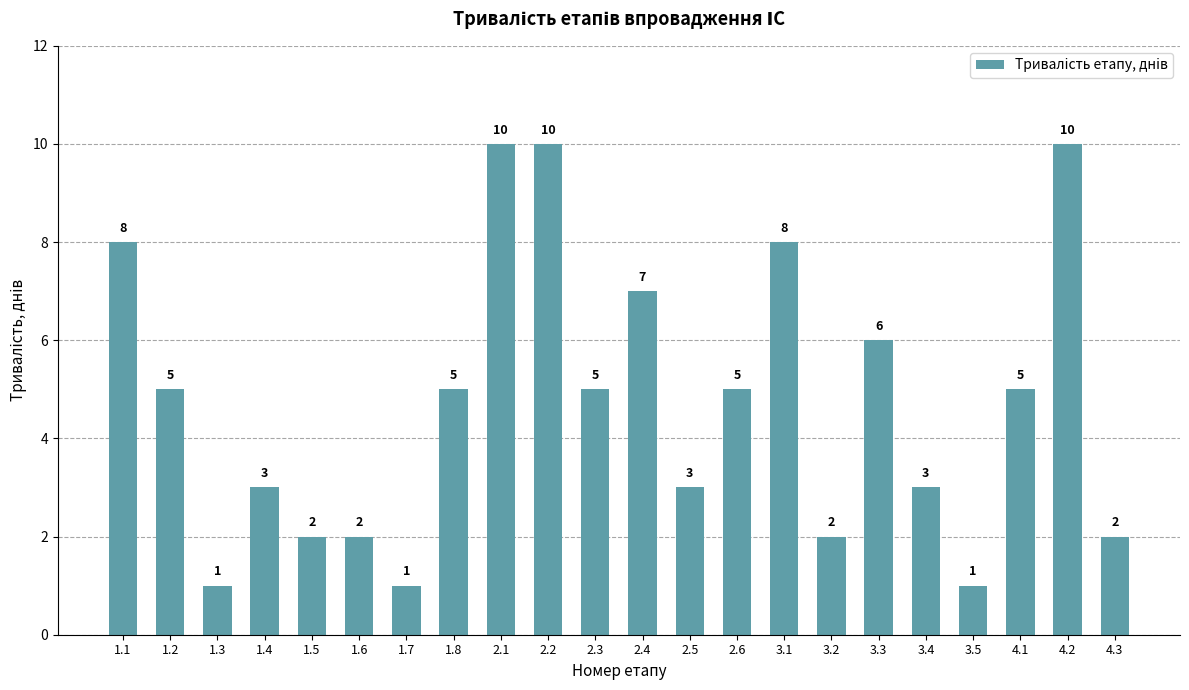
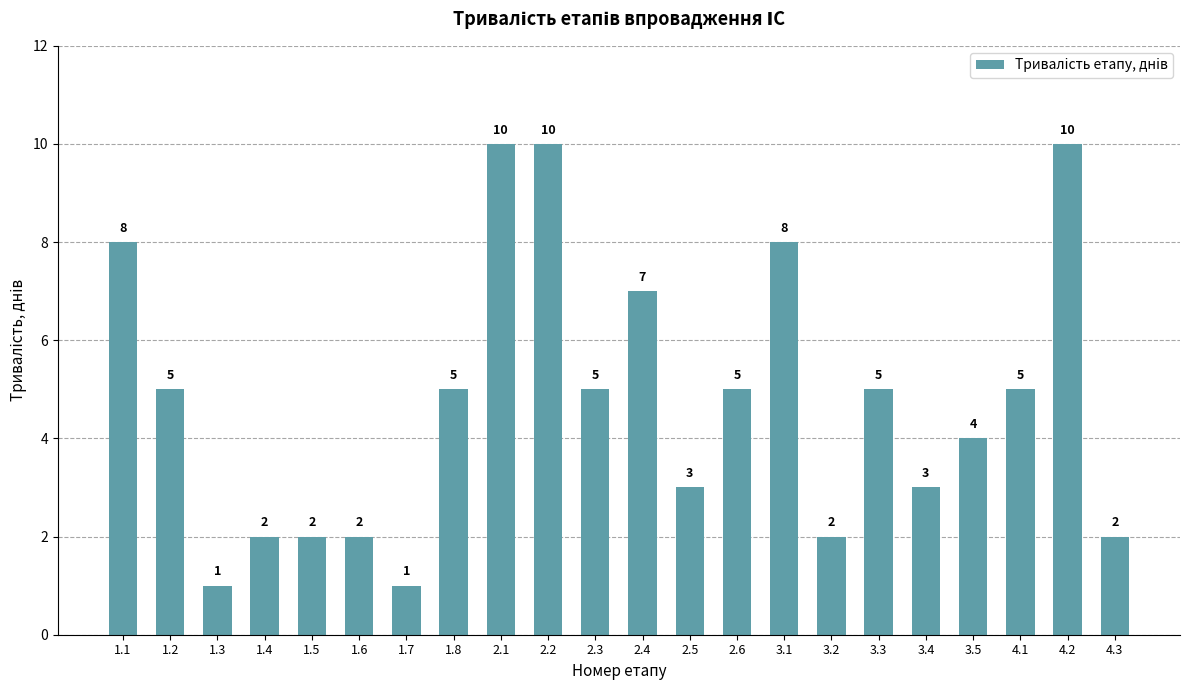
  {
    "1.1": 8,
    "1.2": 5,
    "1.3": 1,
-   "1.4": 3,
+   "1.4": 2,
    "1.5": 2,
    "1.6": 2,
    "1.7": 1,
    "1.8": 5,
    "2.1": 10,
    "2.2": 10,
    "2.3": 5,
    "2.4": 7,
    "2.5": 3,
    "2.6": 5,
    "3.1": 8,
    "3.2": 2,
-   "3.3": 6,
+   "3.3": 5,
    "3.4": 3,
-   "3.5": 1,
+   "3.5": 4,
    "4.1": 5,
    "4.2": 10,
    "4.3": 2
  }
